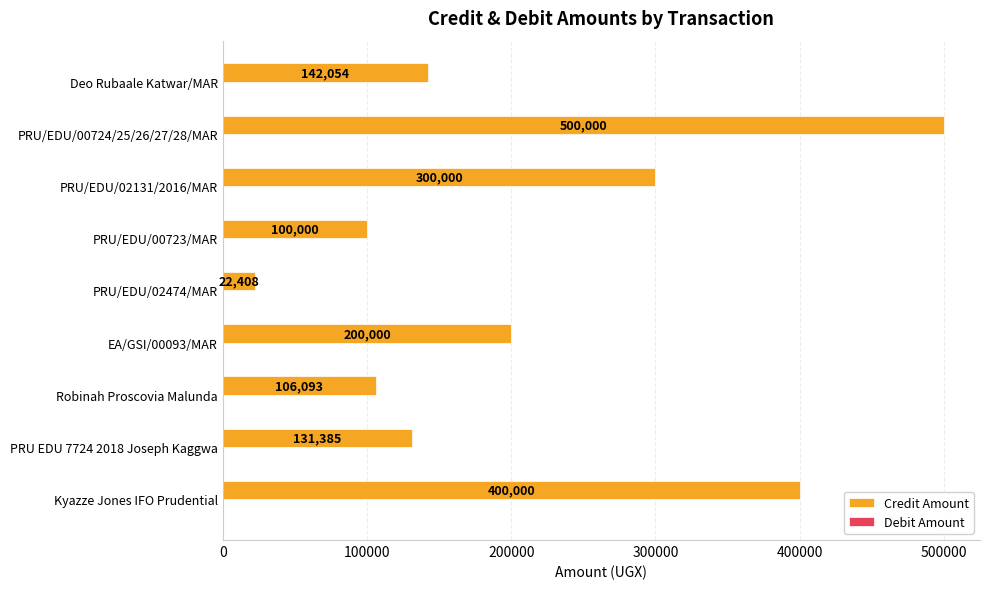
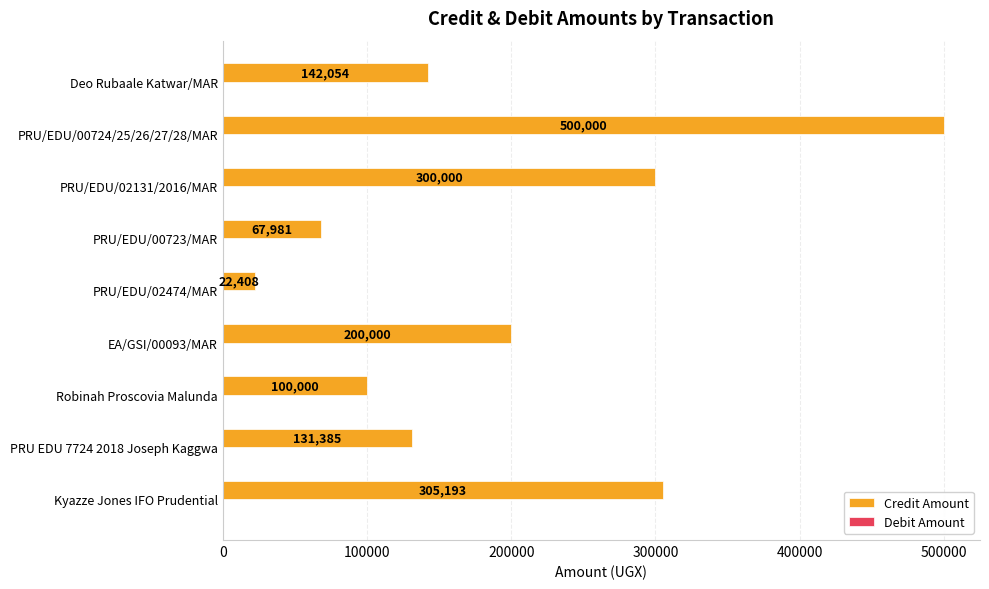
  {
    "Credit Amount": {
      "PRU/EDU/00724/25/26/27/28/MAR": "500,000",
      "PRU/EDU/02131/2016/MAR": "300,000",
-     "PRU/EDU/00723/MAR": "100,000",
+     "PRU/EDU/00723/MAR": "67,981",
      "EA/GSI/00093/MAR": "200,000",
-     "Robinah Proscovia Malunda": "106,093",
+     "Robinah Proscovia Malunda": "100,000",
      "PRU EDU 7724 2018 Joseph Kaggwa": "131,385",
-     "Kyazze Jones IFO Prudential": "400,000"
+     "Kyazze Jones IFO Prudential": "305,193"
    },
    "Debit Amount": {
      "Deo Rubaale Katwar/MAR": "0",
      "PRU/EDU/00724/25/26/27/28/MAR": "0",
      "PRU/EDU/02131/2016/MAR": "0",
      "PRU/EDU/00723/MAR": "0",
      "PRU/EDU/02474/MAR": "0",
      "EA/GSI/00093/MAR": "0",
      "Robinah Proscovia Malunda": "0",
      "PRU EDU 7724 2018 Joseph Kaggwa": "0",
      "Kyazze Jones IFO Prudential": "0"
    }
  }
